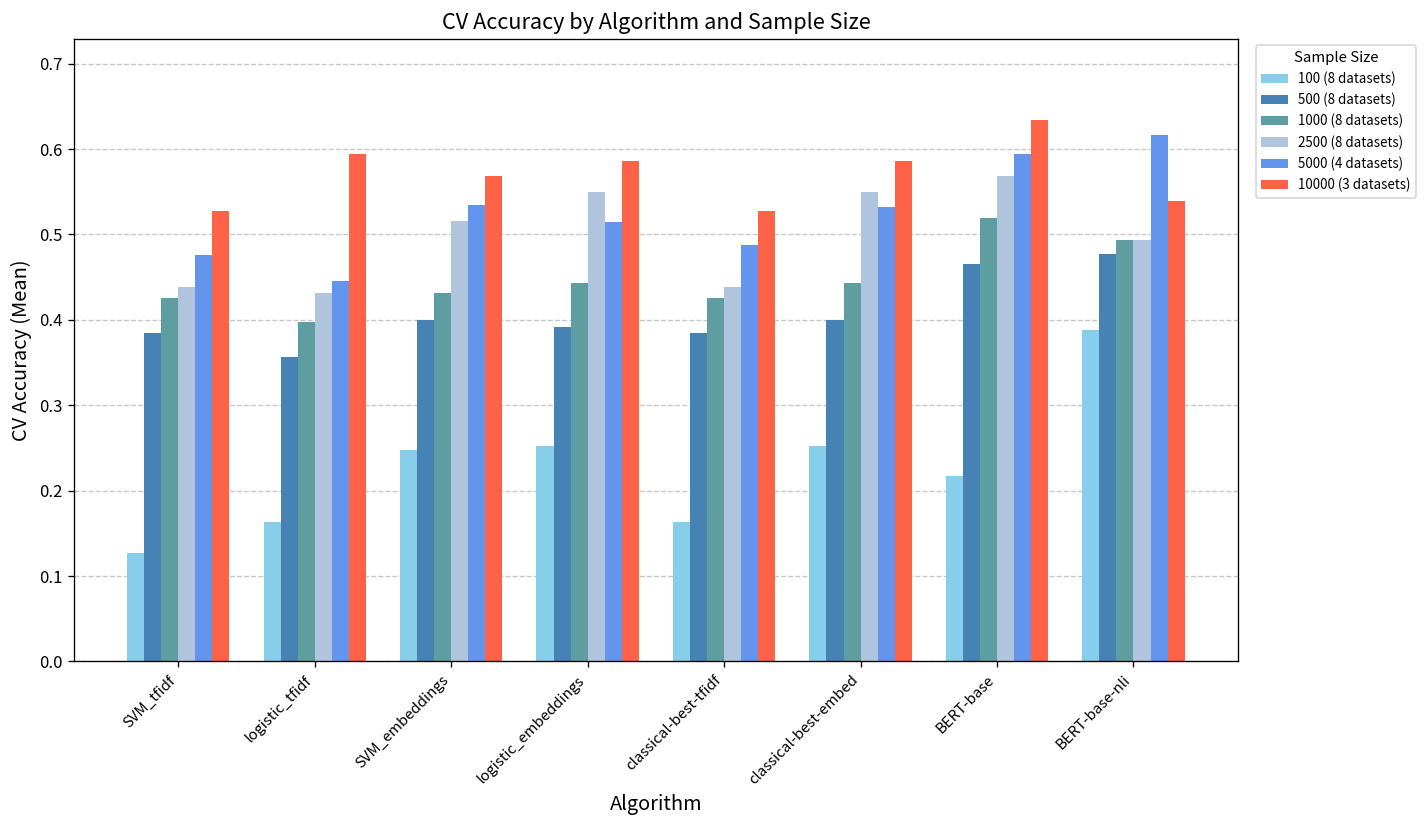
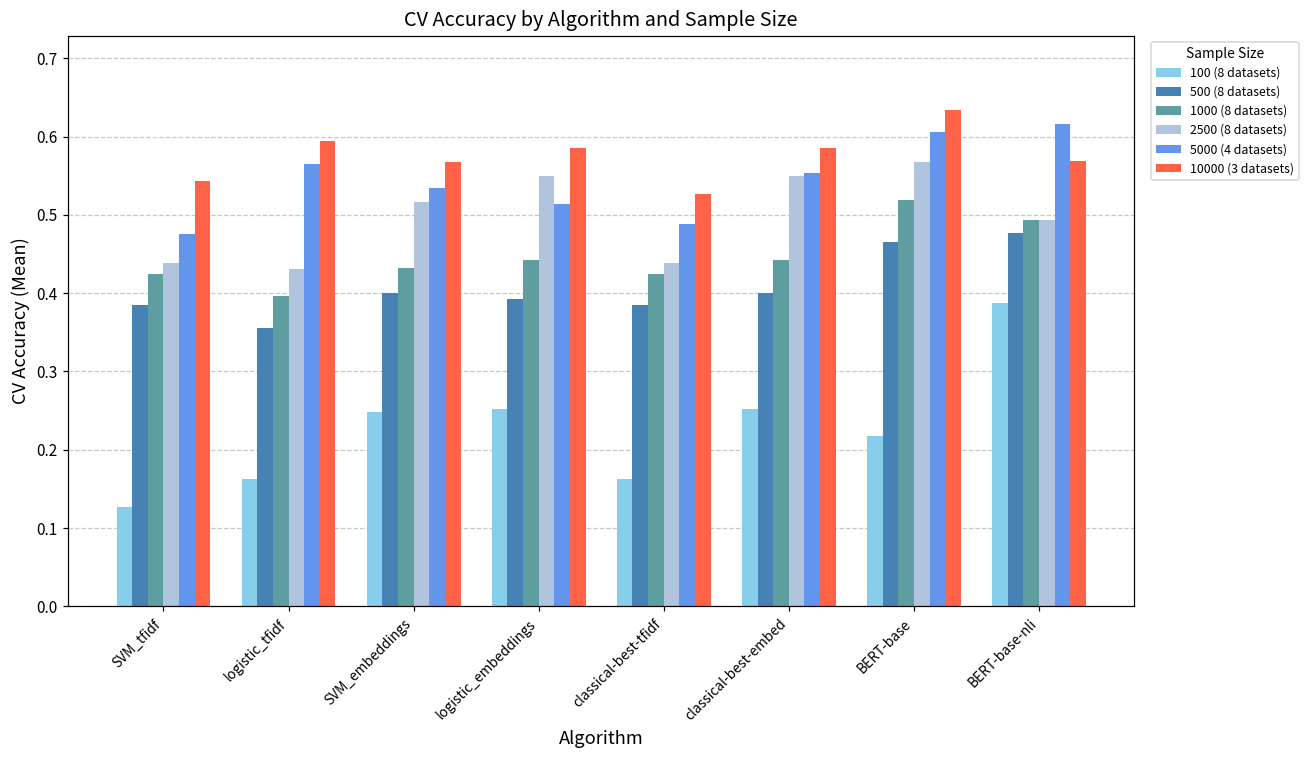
  {
    "5000 (4 datasets)": {
      "SVM_tfidf": 0.48,
-     "logistic_tfidf": 0.45,
+     "logistic_tfidf": 0.57,
      "SVM_embeddings": 0.53,
      "logistic_embeddings": 0.51,
      "classical-best-tfidf": 0.49,
-     "classical-best-embed": 0.53,
-     "BERT-base": 0.59,
+     "classical-best-embed": 0.55,
+     "BERT-base": 0.61,
      "BERT-base-nli": 0.62
    },
    "10000 (3 datasets)": {
-     "SVM_tfidf": 0.53,
+     "SVM_tfidf": 0.54,
      "logistic_tfidf": 0.59,
      "SVM_embeddings": 0.57,
      "logistic_embeddings": 0.59,
      "classical-best-tfidf": 0.53,
      "classical-best-embed": 0.59,
      "BERT-base": 0.63,
-     "BERT-base-nli": 0.54
+     "BERT-base-nli": 0.57
    }
  }
